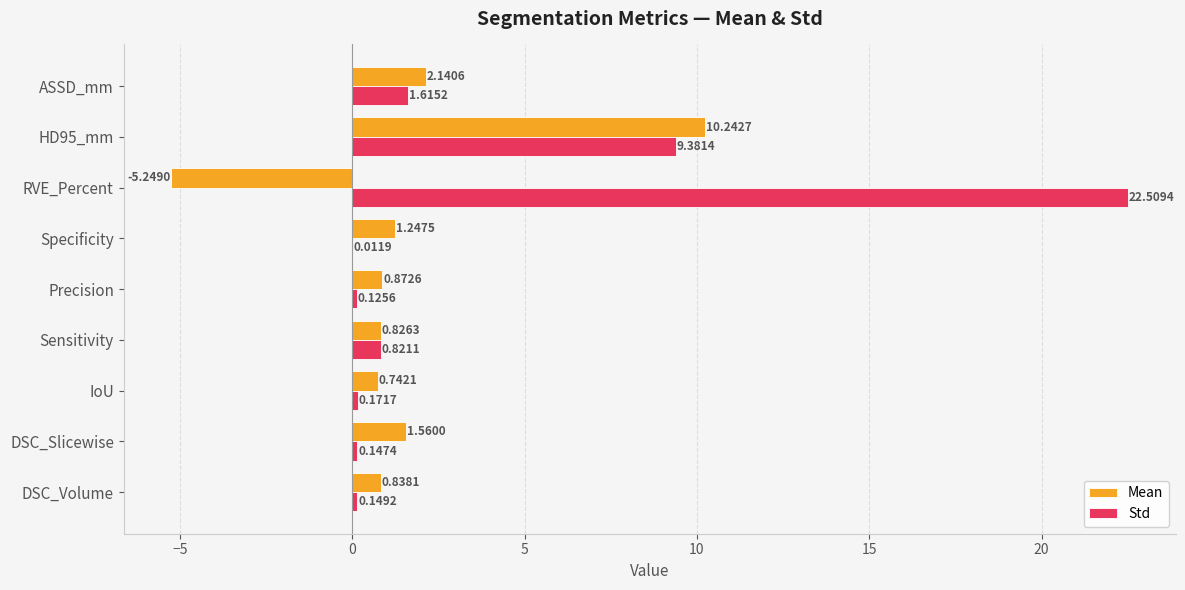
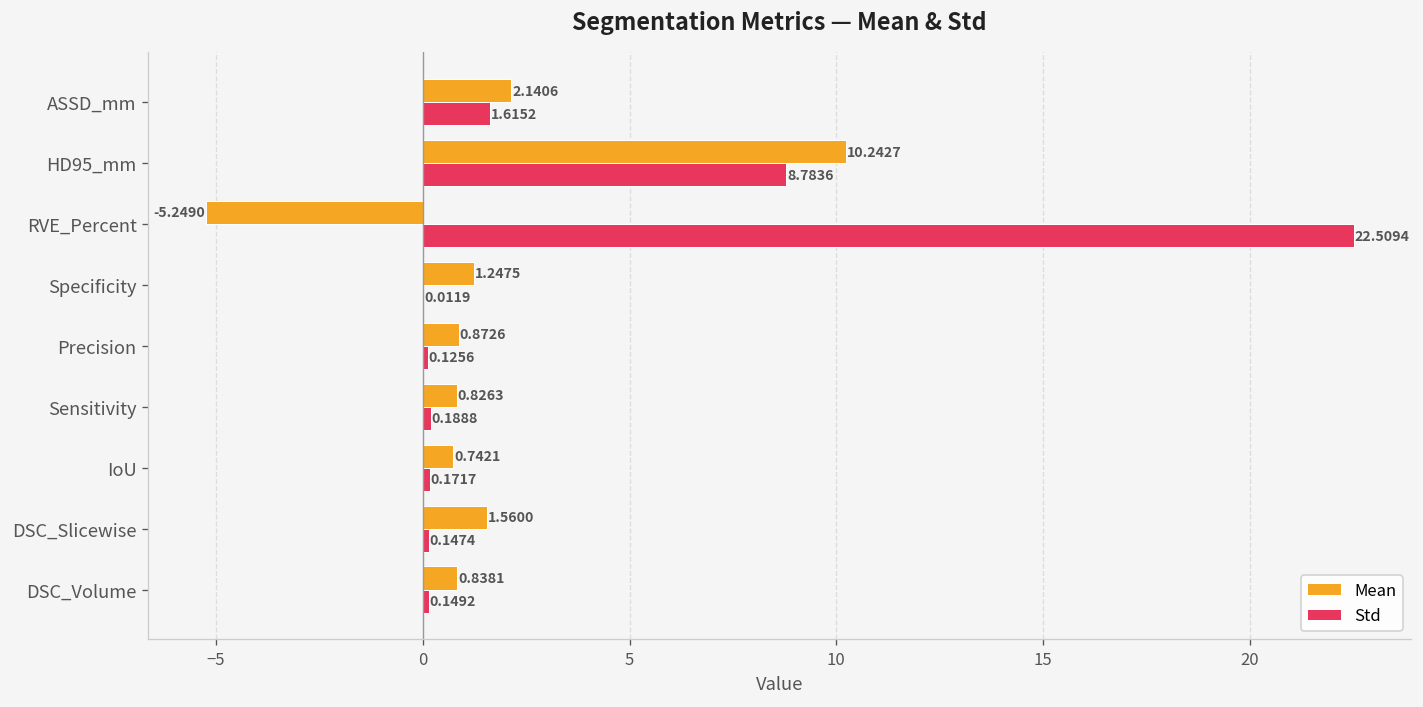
  {
    "Mean": {
      "ASSD_mm": 2.1406,
      "HD95_mm": 10.2427,
      "RVE_Percent": -5.2490,
      "Specificity": 1.2475,
      "Precision": 0.8726,
      "Sensitivity": 0.8263,
      "IoU": 0.7421,
      "DSC_Slicewise": 1.5600,
      "DSC_Volume": 0.8381
    },
    "Std": {
      "ASSD_mm": 1.6152,
-     "HD95_mm": 9.3814,
+     "HD95_mm": 8.7836,
      "RVE_Percent": 22.5094,
      "Specificity": 0.0119,
      "Precision": 0.1256,
-     "Sensitivity": 0.8211,
+     "Sensitivity": 0.1888,
      "IoU": 0.1717,
      "DSC_Slicewise": 0.1474,
      "DSC_Volume": 0.1492
    }
  }
